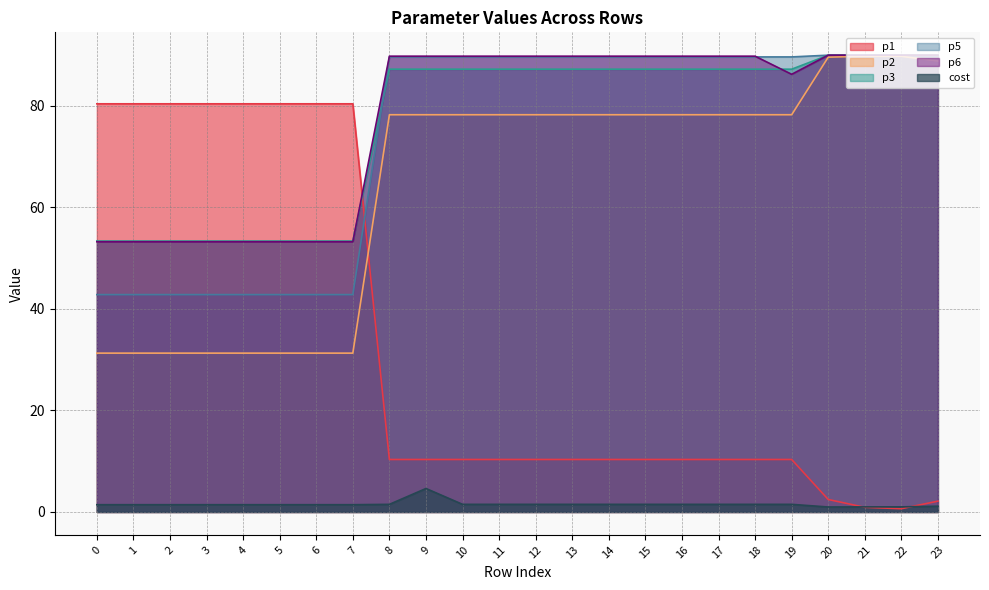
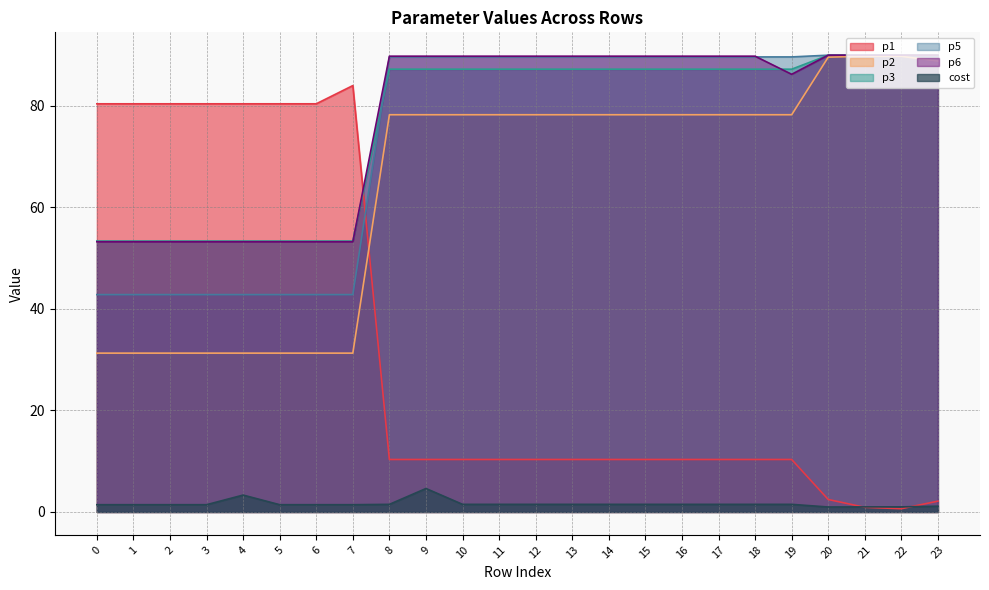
  {
    "p1": {
      "0": 80,
      "1": 80,
      "2": 80,
      "3": 80,
      "4": 80,
      "5": 80,
      "6": 80,
-     "7": 80,
+     "7": 84,
      "8": 10,
      "9": 10,
      "10": 10,
      "11": 10,
      "12": 10,
      "13": 10,
      "14": 10,
      "15": 10,
      "16": 10,
      "17": 10,
      "18": 10,
      "19": 10,
      "20": 2,
      "23": 2
    },
    "p2": {
      "0": 31,
      "1": 31,
      "2": 31,
      "3": 31,
      "4": 31,
      "5": 31,
      "6": 31,
      "7": 31,
      "8": 78,
      "9": 78,
      "10": 78,
      "11": 78,
      "12": 78,
      "13": 78,
      "14": 78,
      "15": 78,
      "16": 78,
      "17": 78,
      "18": 78,
      "19": 78
    },
    "p6": {
      "19": 86
    },
    "cost": {
      "0": 1,
      "1": 1,
      "2": 1,
      "3": 1,
-     "4": 1,
+     "4": 3,
      "5": 1,
      "6": 1,
      "7": 1,
      "8": 2,
      "9": 5,
      "10": 2,
      "11": 2,
      "12": 2,
      "13": 2,
      "14": 2,
      "15": 2,
      "16": 2,
      "17": 2,
      "18": 2,
      "19": 2,
      "20": 1,
      "23": 1
    }
  }
